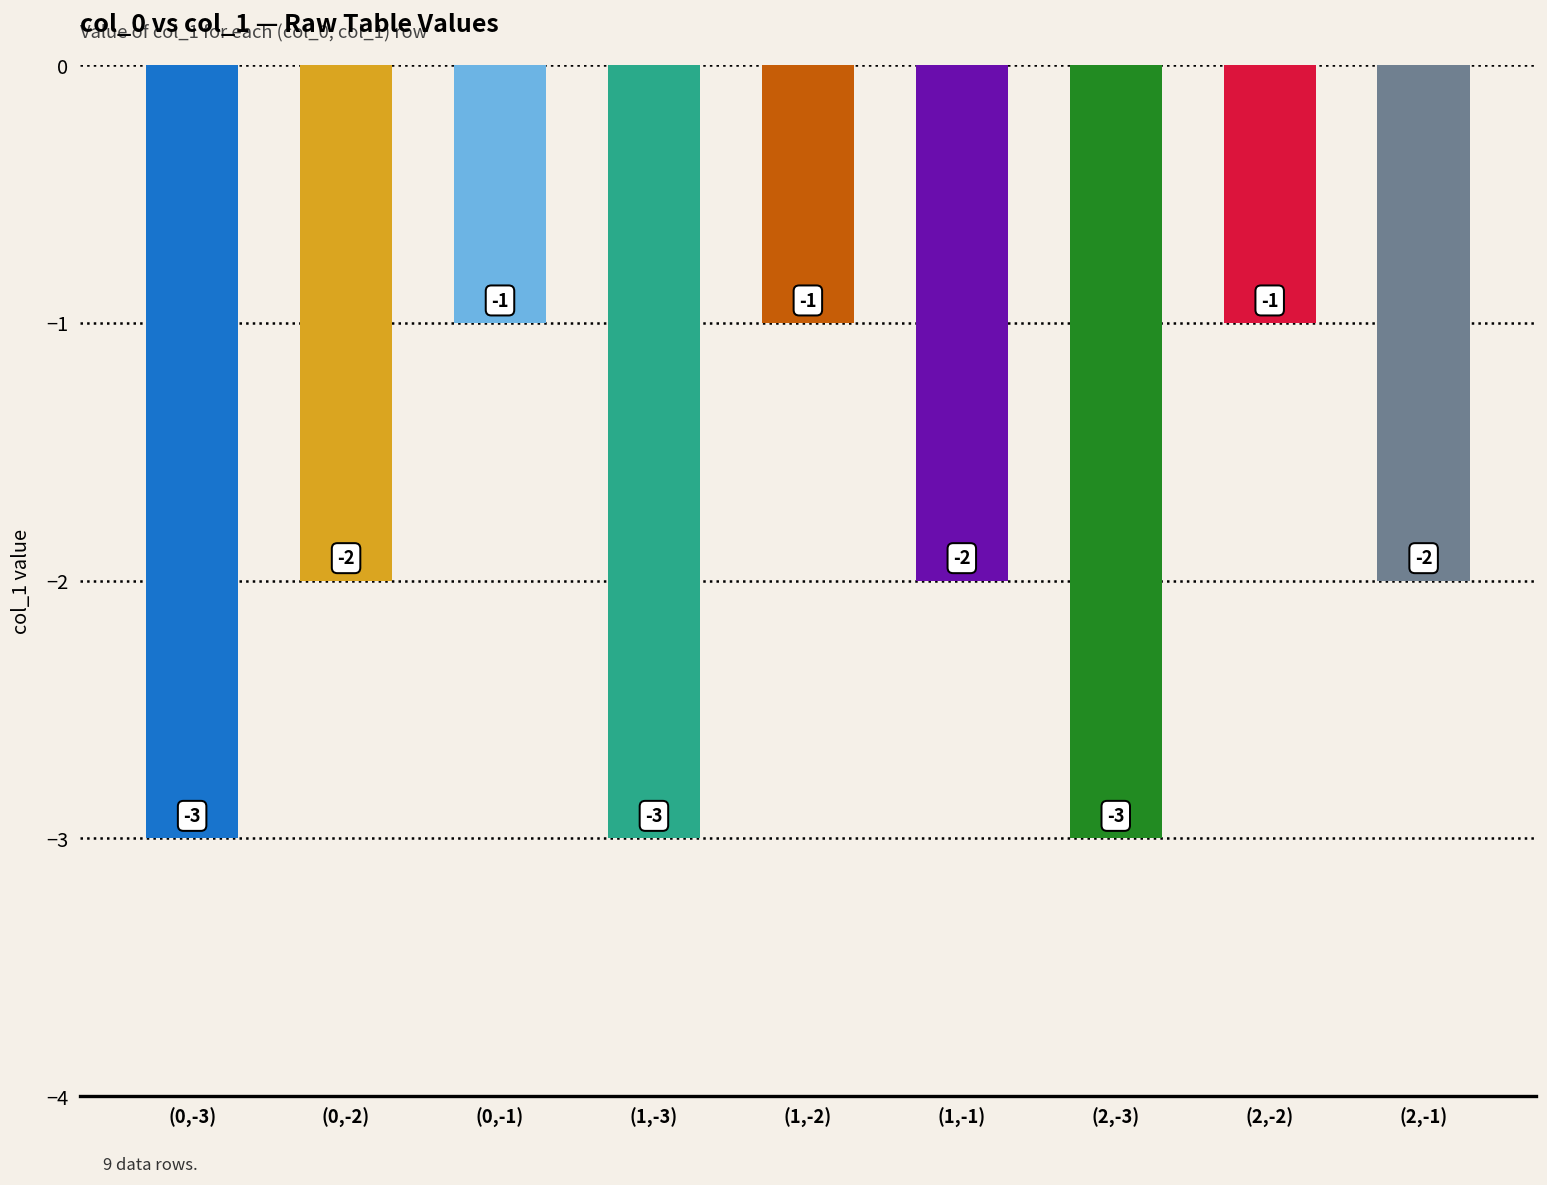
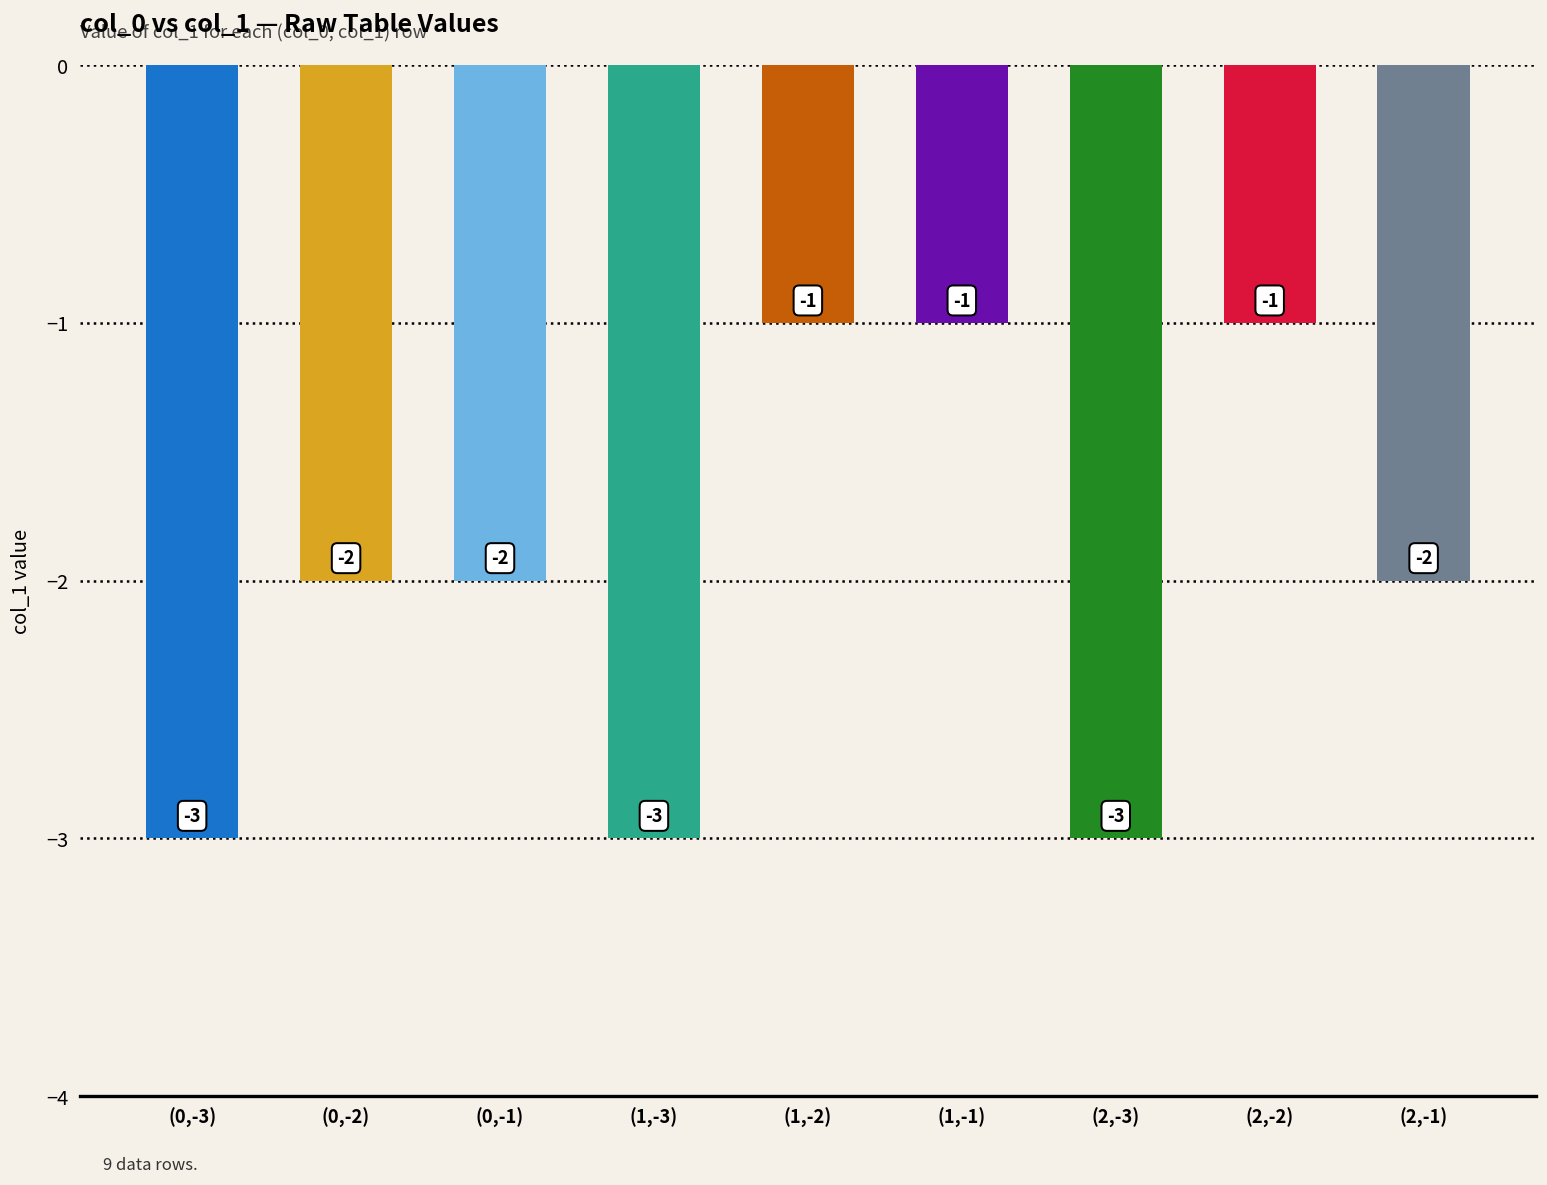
  {
-   "(0,-1)": -1,
-   "(1,-1)": -2
+   "(0,-1)": -2,
+   "(1,-1)": -1
  }
